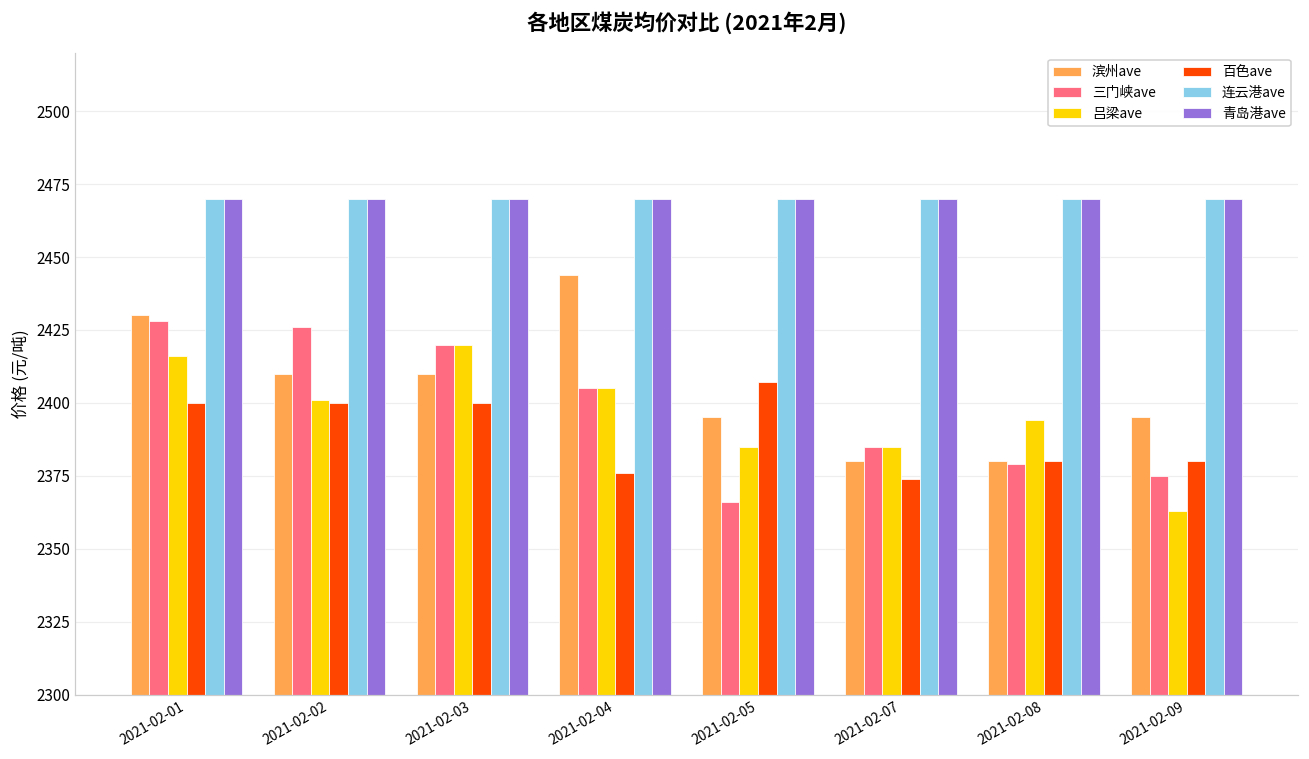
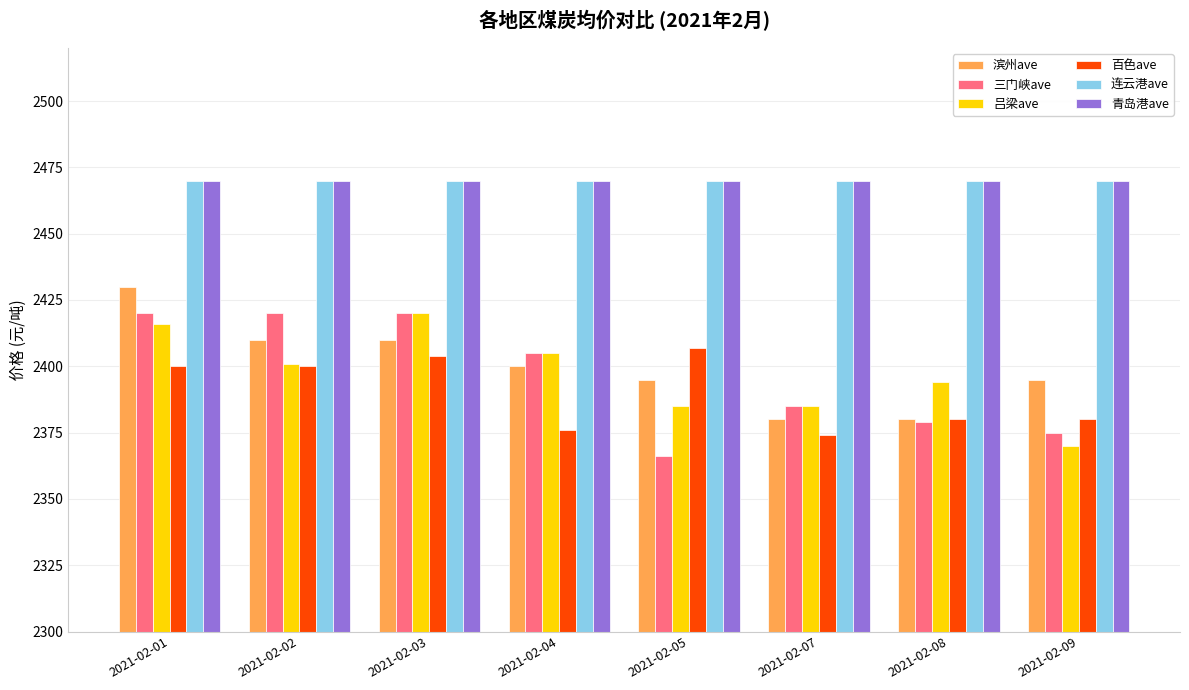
  {
    "滨州ave": {
      "2021-02-01": 2430,
      "2021-02-02": 2410,
      "2021-02-03": 2410,
-     "2021-02-04": 2444,
+     "2021-02-04": 2400,
      "2021-02-05": 2395,
      "2021-02-07": 2380,
      "2021-02-08": 2380,
      "2021-02-09": 2395
    },
    "三门峡ave": {
-     "2021-02-01": 2428,
-     "2021-02-02": 2426,
+     "2021-02-01": 2420,
+     "2021-02-02": 2420,
      "2021-02-03": 2420,
      "2021-02-04": 2405,
      "2021-02-05": 2366,
      "2021-02-07": 2385,
      "2021-02-08": 2379,
      "2021-02-09": 2375
    },
    "吕梁ave": {
      "2021-02-01": 2416,
      "2021-02-02": 2401,
      "2021-02-03": 2420,
      "2021-02-04": 2405,
      "2021-02-05": 2385,
      "2021-02-07": 2385,
      "2021-02-08": 2394,
-     "2021-02-09": 2363
+     "2021-02-09": 2370
    },
    "百色ave": {
      "2021-02-01": 2400,
      "2021-02-02": 2400,
-     "2021-02-03": 2400,
+     "2021-02-03": 2404,
      "2021-02-04": 2376,
      "2021-02-05": 2407,
      "2021-02-07": 2374,
      "2021-02-08": 2380,
      "2021-02-09": 2380
    },
    "连云港ave": {
      "2021-02-01": 2470,
      "2021-02-02": 2470,
      "2021-02-03": 2470,
      "2021-02-04": 2470,
      "2021-02-05": 2470,
      "2021-02-07": 2470,
      "2021-02-08": 2470,
      "2021-02-09": 2470
    },
    "青岛港ave": {
      "2021-02-01": 2470,
      "2021-02-02": 2470,
      "2021-02-03": 2470,
      "2021-02-04": 2470,
      "2021-02-05": 2470,
      "2021-02-07": 2470,
      "2021-02-08": 2470,
      "2021-02-09": 2470
    }
  }
